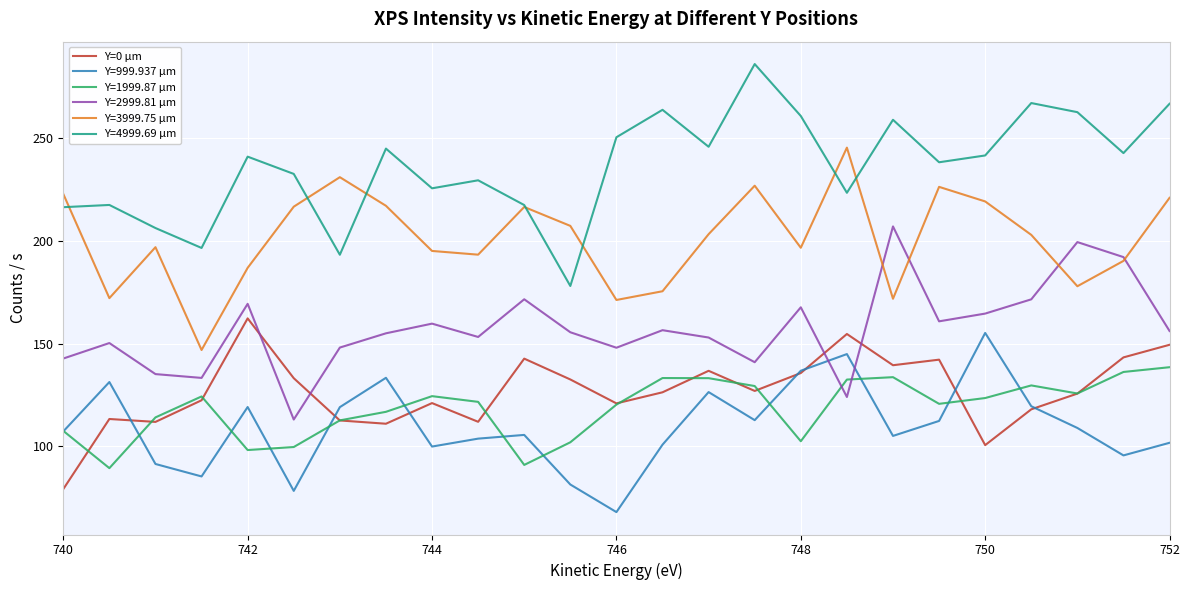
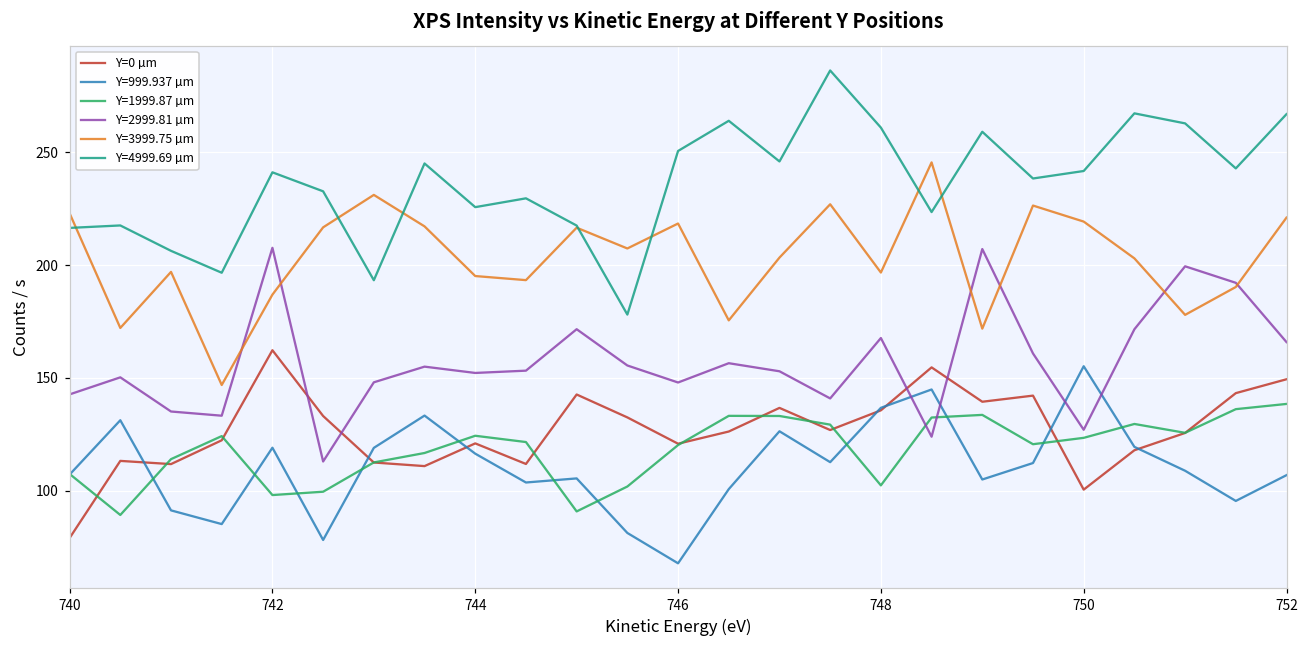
  {
    "Y=0 µm": {
      "740": 79,
      "742": 162,
      "744": 121,
      "750": 101,
      "752": 149
    },
    "Y=999.937 µm": {
      "742": 119,
-     "744": 100,
+     "744": 116,
      "746": 68,
      "750": 155,
-     "752": 102
+     "752": 107
    },
    "Y=2999.81 µm": {
      "740": 143,
-     "742": 169,
-     "744": 160,
+     "742": 208,
+     "744": 152,
      "746": 148,
      "748": 168,
-     "750": 165,
-     "752": 156
+     "750": 127,
+     "752": 166
    },
    "Y=3999.75 µm": {
      "740": 223,
      "742": 187,
      "744": 195,
-     "746": 171,
+     "746": 218,
      "748": 197,
      "750": 219,
      "752": 221
    }
  }
